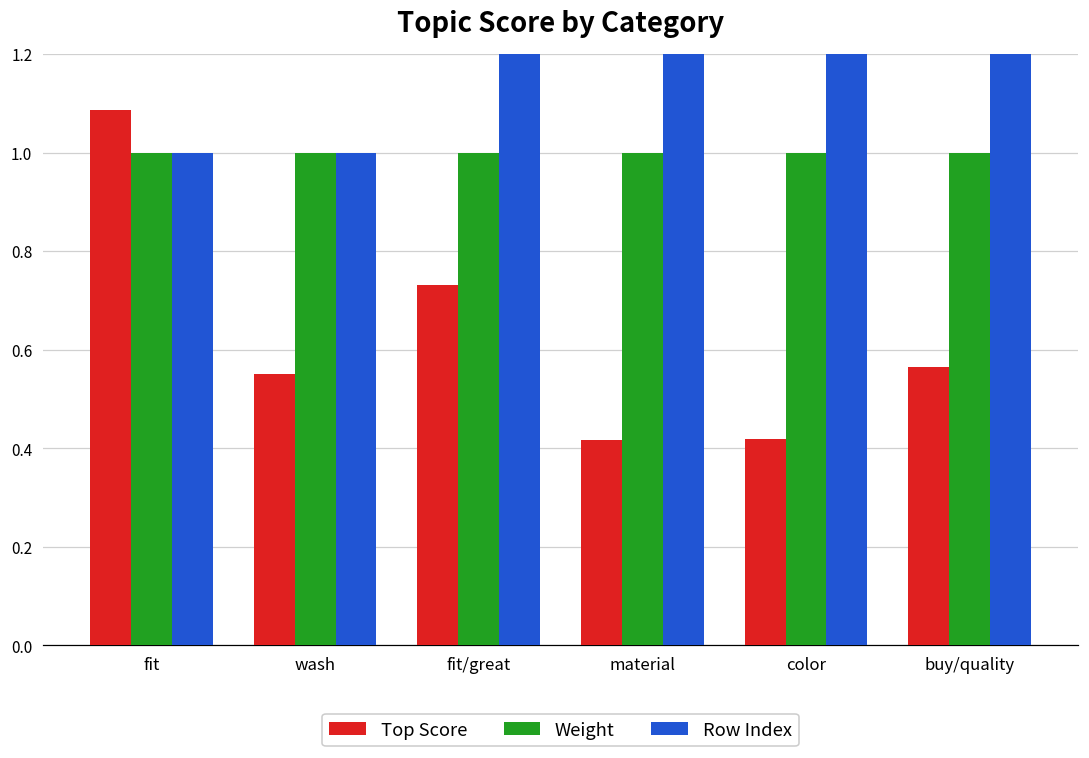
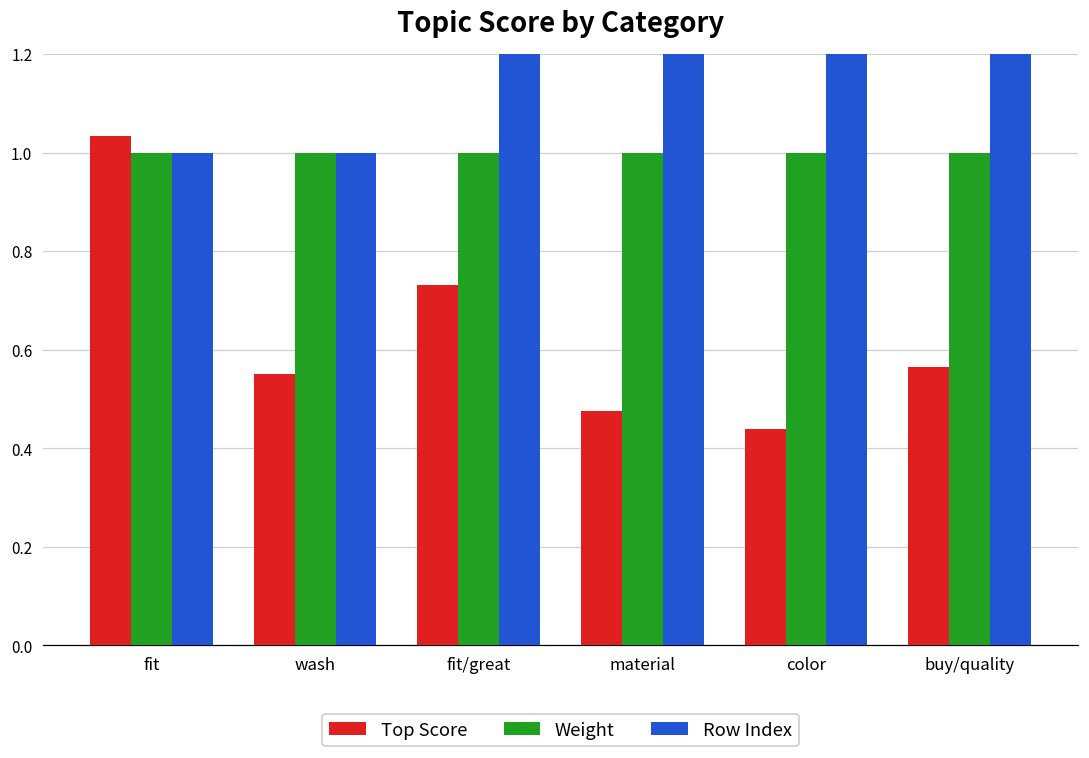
  {
    "Top Score": {
-     "fit": 1.09,
+     "fit": 1.03,
      "wash": 0.55,
      "fit/great": 0.73,
-     "material": 0.42,
-     "color": 0.42,
+     "material": 0.48,
+     "color": 0.44,
      "buy/quality": 0.56
    },
    "Weight": {
      "fit": 1.00,
      "wash": 1.00,
      "fit/great": 1.00,
      "material": 1.00,
      "color": 1.00,
      "buy/quality": 1.00
    },
    "Row Index": {
      "fit": 1.00,
      "wash": 1.00
    }
  }
